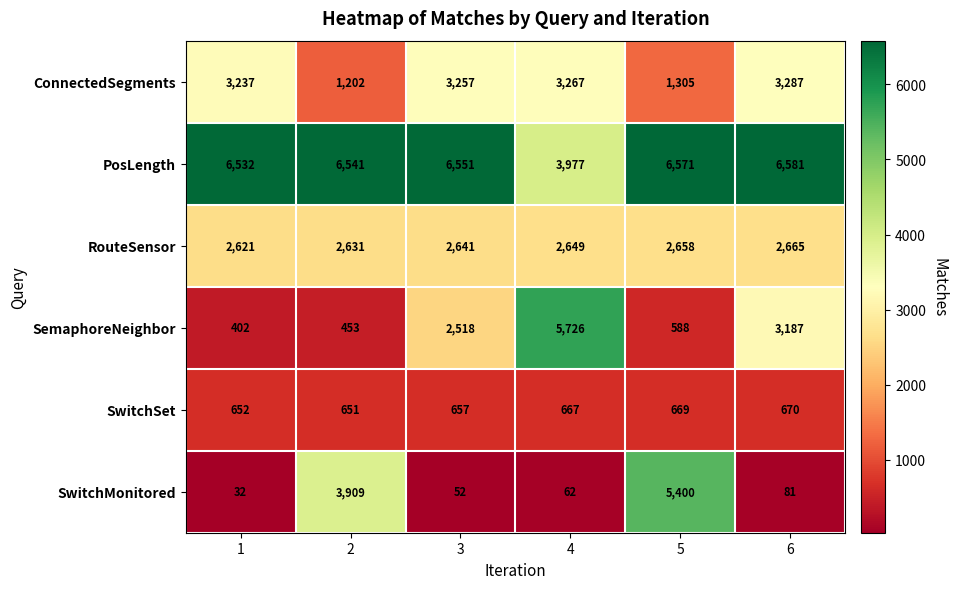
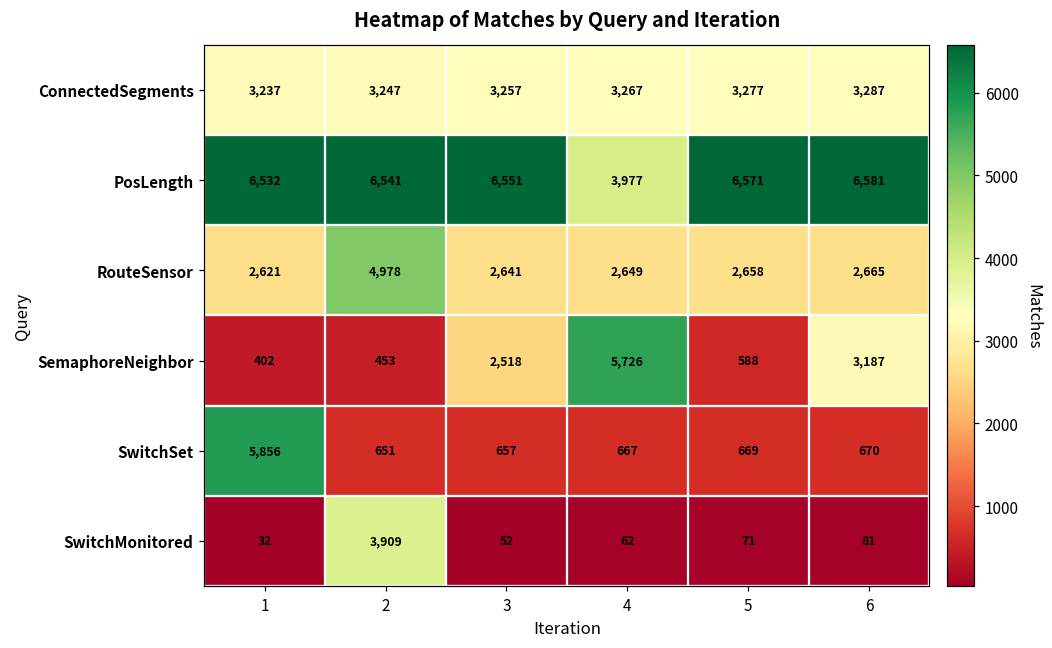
  {
    "ConnectedSegments": {
      "1": "3,237",
-     "2": "1,202",
+     "2": "3,247",
      "3": "3,257",
      "4": "3,267",
-     "5": "1,305",
+     "5": "3,277",
      "6": "3,287"
    },
    "PosLength": {
      "1": "6,532",
      "2": "6,541",
      "3": "6,551",
      "4": "3,977",
      "5": "6,571",
      "6": "6,581"
    },
    "RouteSensor": {
      "1": "2,621",
-     "2": "2,631",
+     "2": "4,978",
      "3": "2,641",
      "4": "2,649",
      "5": "2,658",
      "6": "2,665"
    },
    "SemaphoreNeighbor": {
      "1": "402",
      "2": "453",
      "3": "2,518",
      "4": "5,726",
      "5": "588",
      "6": "3,187"
    },
    "SwitchSet": {
-     "1": "652",
+     "1": "5,856",
      "2": "651",
      "3": "657",
      "4": "667",
      "5": "669",
      "6": "670"
    },
    "SwitchMonitored": {
      "1": "32",
      "2": "3,909",
      "3": "52",
      "4": "62",
-     "5": "5,400",
+     "5": "71",
      "6": "81"
    }
  }
